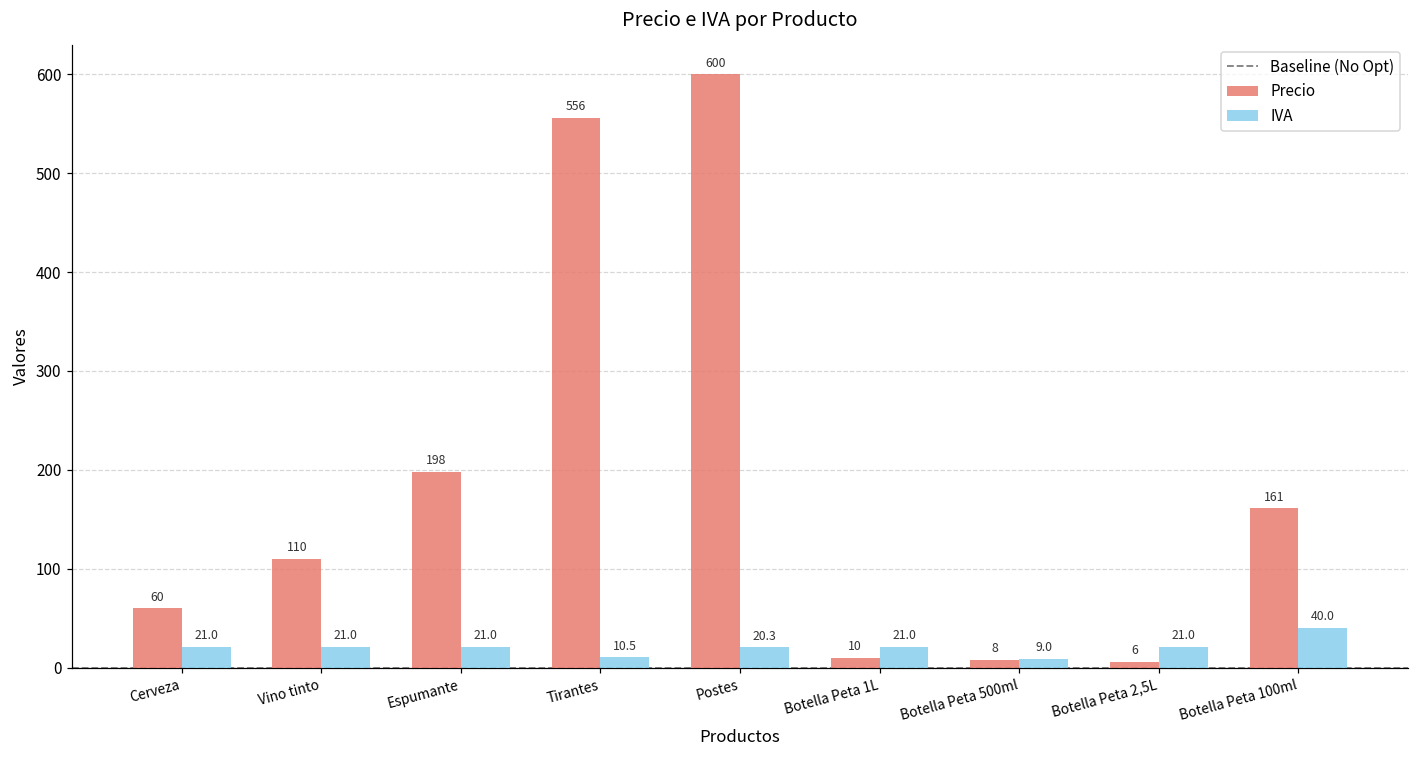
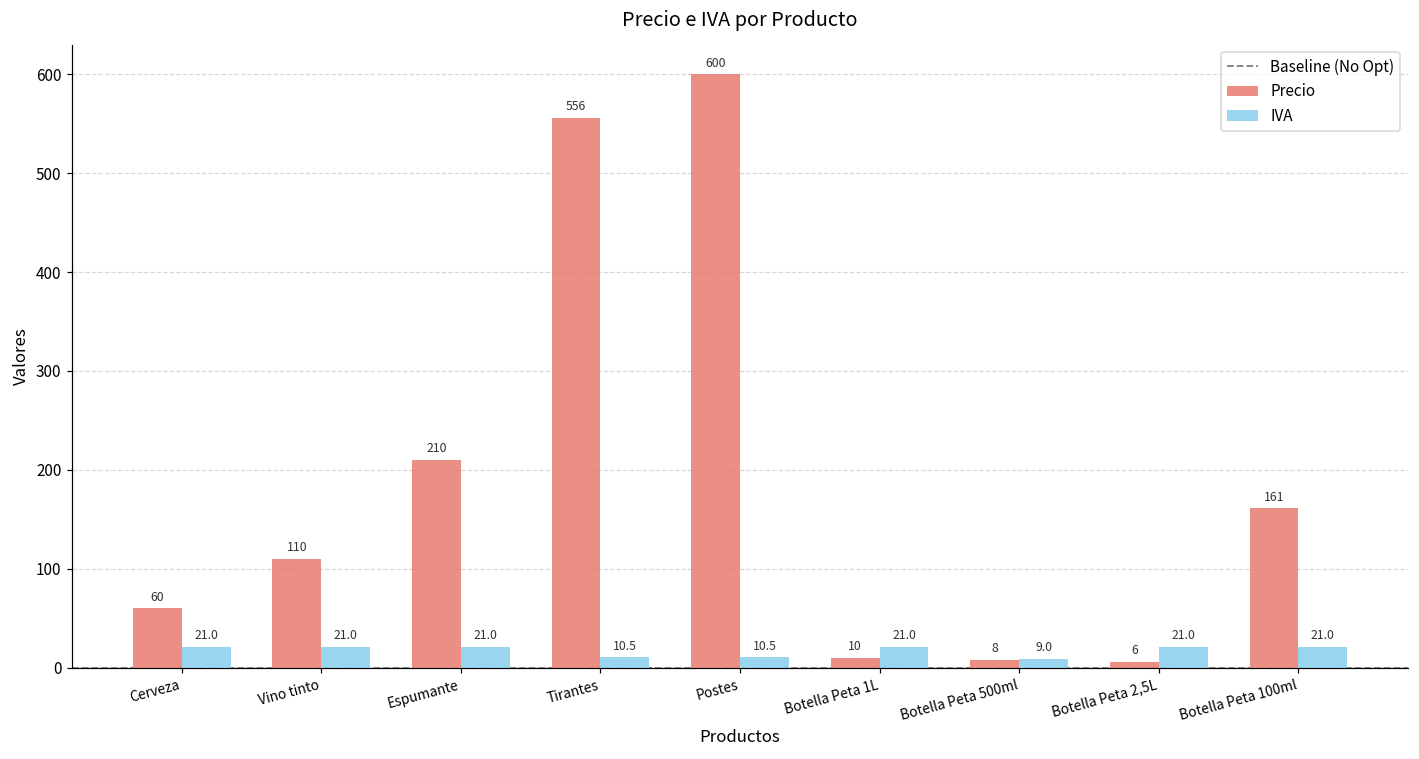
  {
    "Precio": {
      "Cerveza": 60,
      "Vino tinto": 110,
-     "Espumante": 198,
+     "Espumante": 210,
      "Tirantes": 556,
      "Postes": 600,
      "Botella Peta 1L": 10,
      "Botella Peta 500ml": 8,
      "Botella Peta 2,5L": 6,
      "Botella Peta 100ml": 161
    },
    "IVA": {
      "Cerveza": 21.0,
      "Vino tinto": 21.0,
      "Espumante": 21.0,
      "Tirantes": 10.5,
-     "Postes": 20.3,
+     "Postes": 10.5,
      "Botella Peta 1L": 21.0,
      "Botella Peta 500ml": 9.0,
      "Botella Peta 2,5L": 21.0,
-     "Botella Peta 100ml": 40.0
+     "Botella Peta 100ml": 21.0
    }
  }
